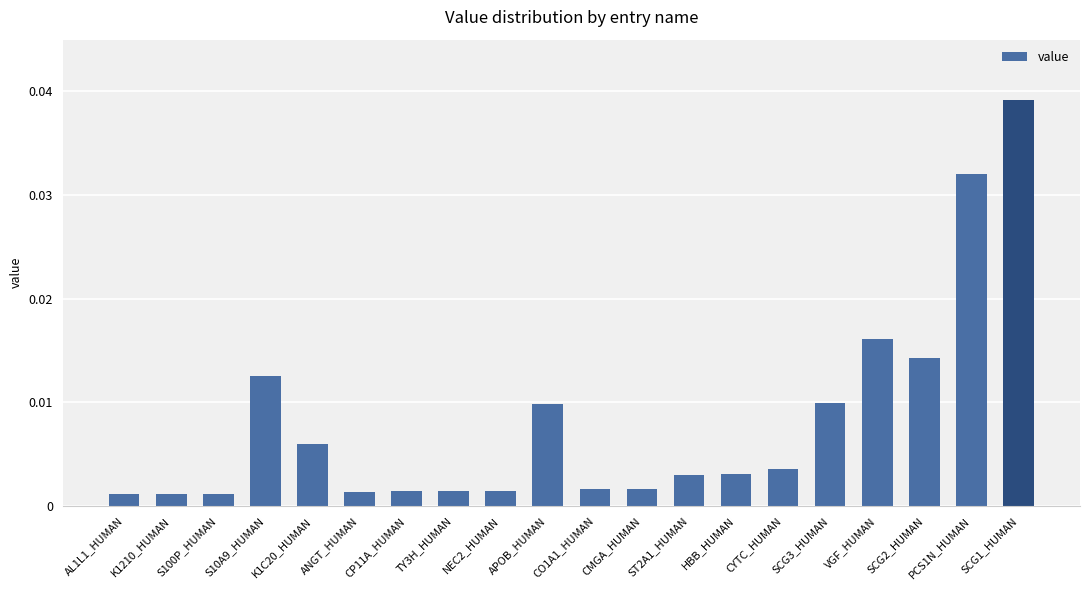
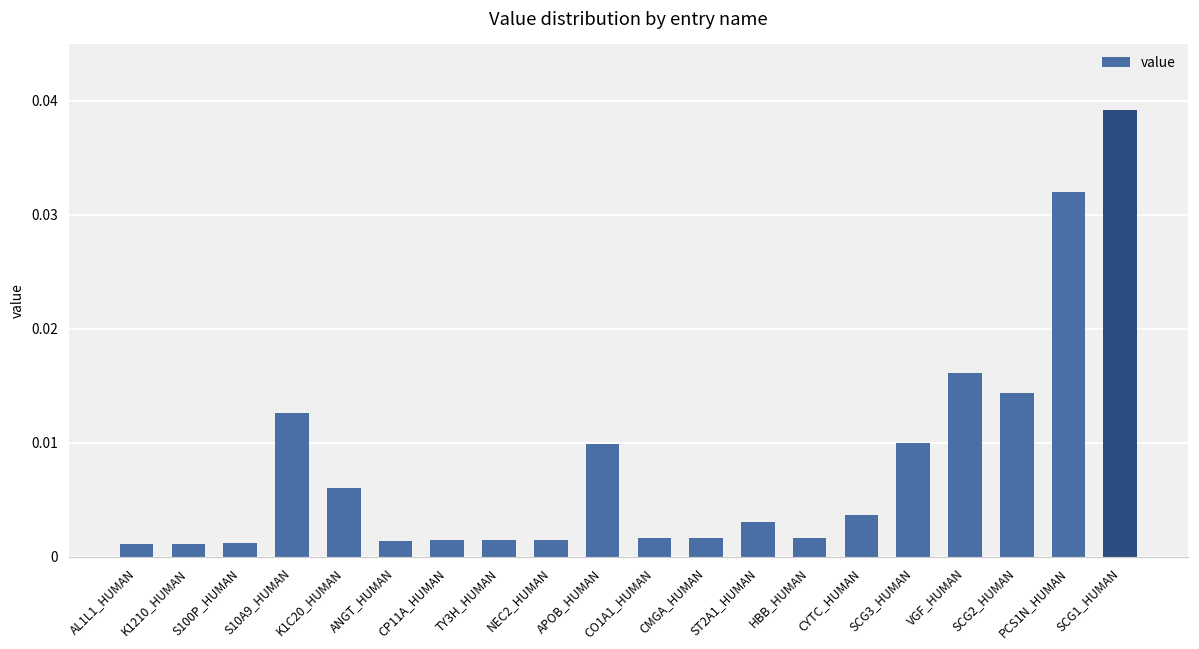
  {
    "AL1L1_HUMAN": 0.0011,
    "K1210_HUMAN": 0.0011,
    "S100P_HUMAN": 0.0012,
    "S10A9_HUMAN": 0.0126,
    "K1C20_HUMAN": 0.0060,
    "ANGT_HUMAN": 0.0014,
    "CP11A_HUMAN": 0.0014,
    "TY3H_HUMAN": 0.0015,
    "NEC2_HUMAN": 0.0015,
    "APOB_HUMAN": 0.0099,
    "CO1A1_HUMAN": 0.0016,
    "CMGA_HUMAN": 0.0016,
    "ST2A1_HUMAN": 0.0030,
-   "HBB_HUMAN": 0.0031,
+   "HBB_HUMAN": 0.0016,
    "CYTC_HUMAN": 0.0036,
    "SCG3_HUMAN": 0.0099,
    "VGF_HUMAN": 0.0161,
    "SCG2_HUMAN": 0.0143,
    "PCS1N_HUMAN": 0.0320,
    "SCG1_HUMAN": 0.0392
  }
